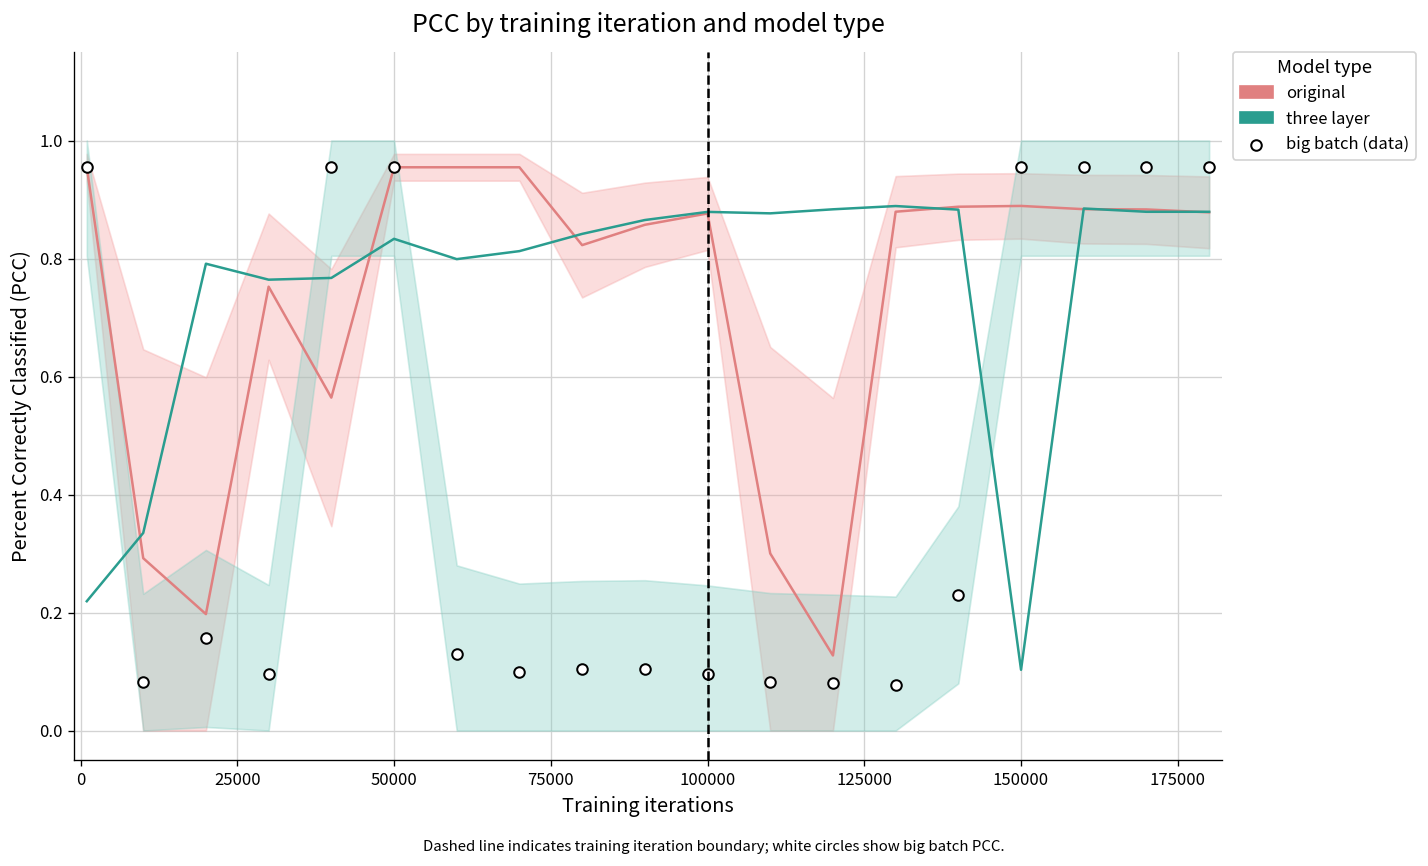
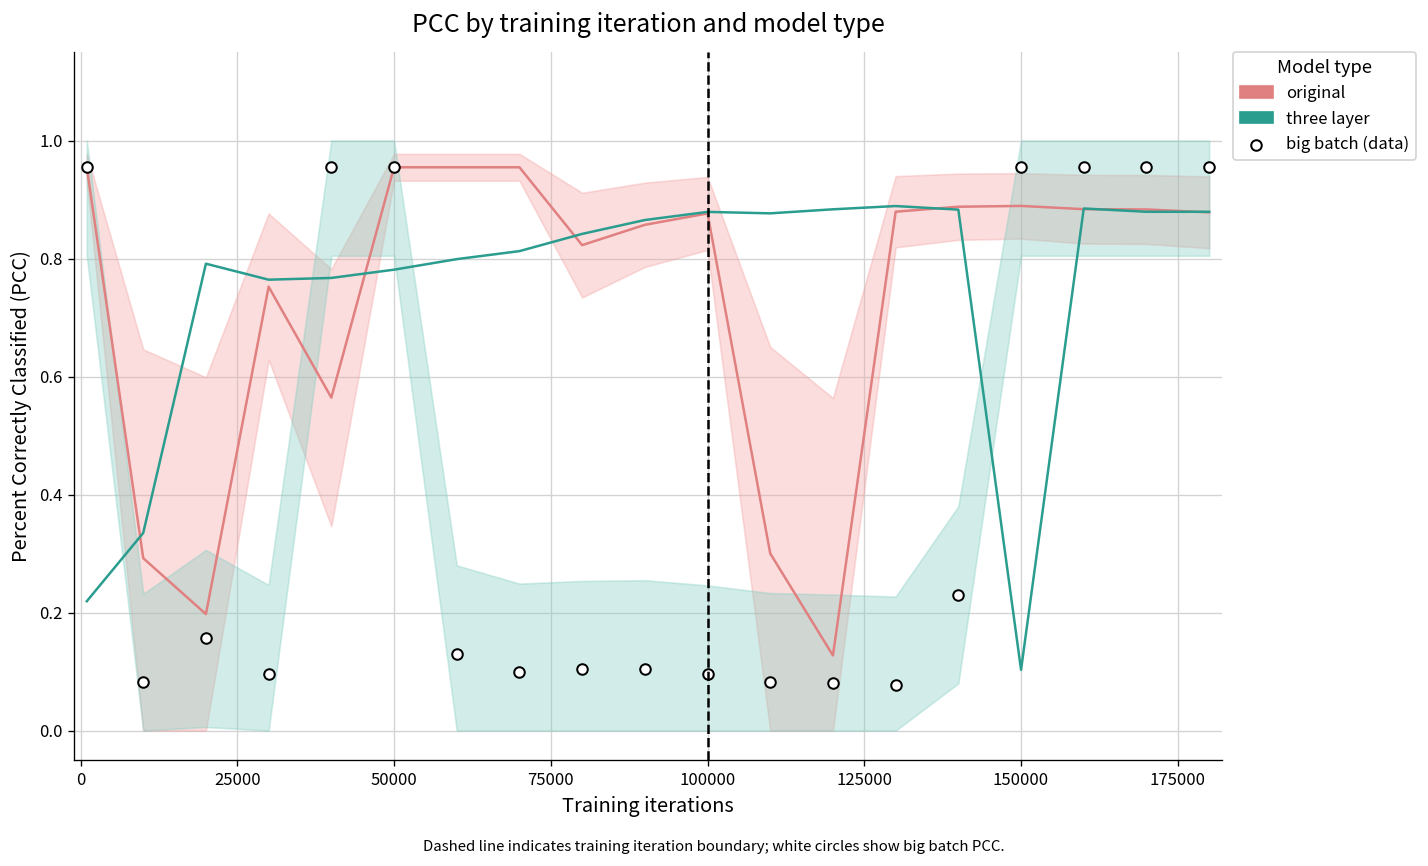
  {
    "three layer": {
-     "50000": 0.83,
+     "50000": 0.78,
      "150000": 0.10
    }
  }
